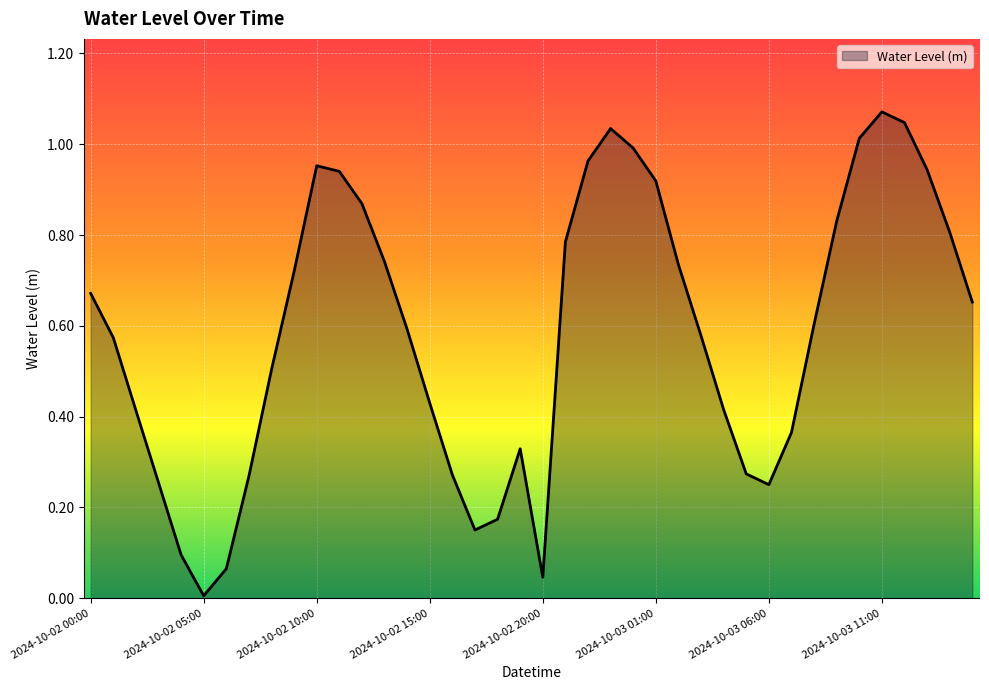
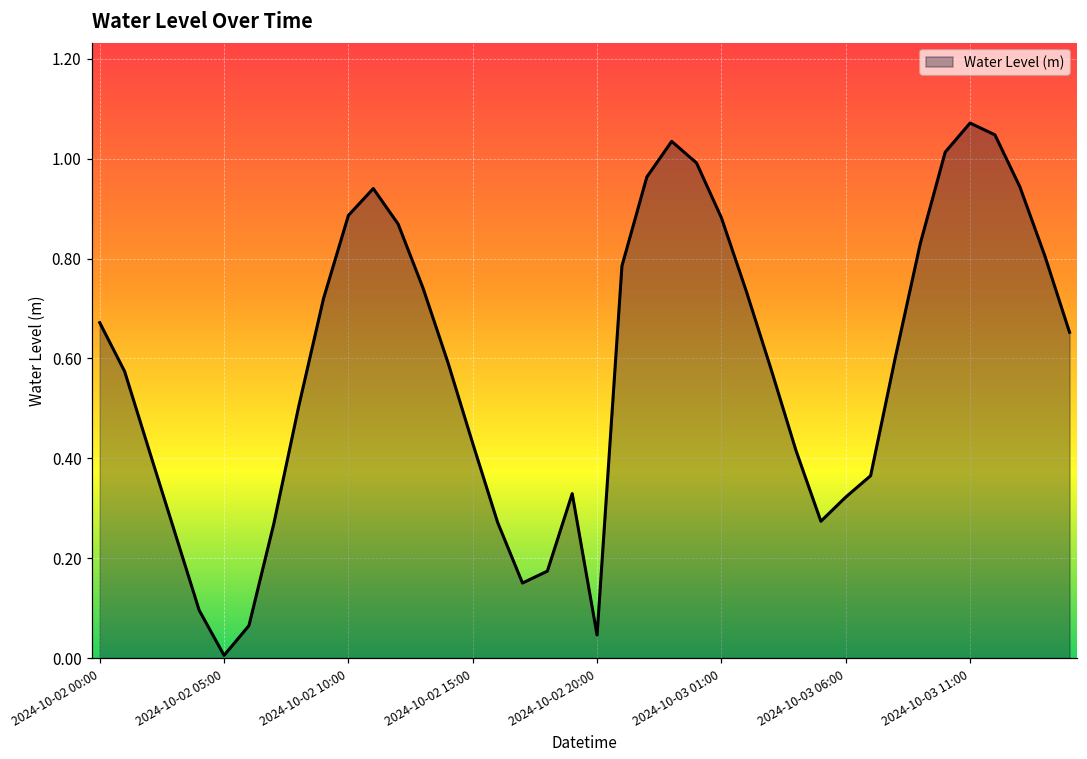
  {
    "2024-10-02 00:00": 0.67,
    "2024-10-02 05:00": 0.01,
-   "2024-10-02 10:00": 0.95,
+   "2024-10-02 10:00": 0.89,
    "2024-10-02 15:00": 0.43,
    "2024-10-02 20:00": 0.05,
-   "2024-10-03 01:00": 0.92,
-   "2024-10-03 06:00": 0.25,
+   "2024-10-03 01:00": 0.88,
+   "2024-10-03 06:00": 0.32,
    "2024-10-03 11:00": 1.07
  }
